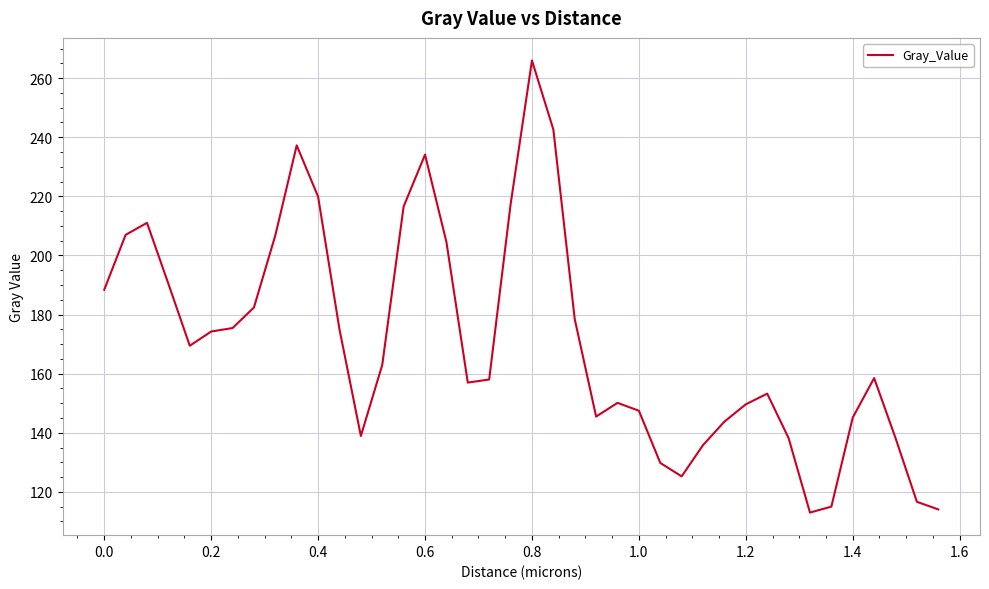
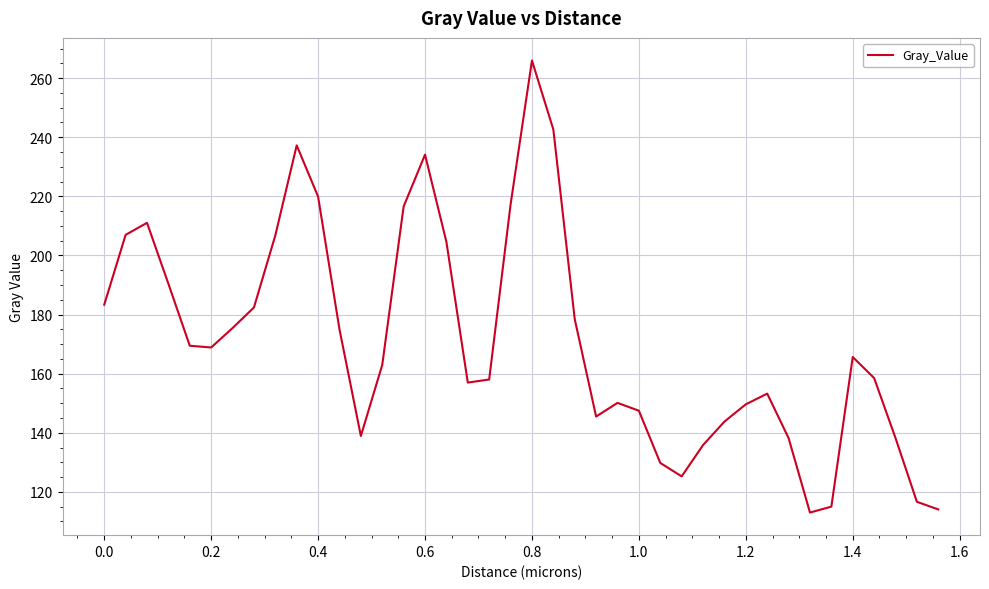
  {
-   "0.0": 188,
-   "0.2": 174,
+   "0.0": 183,
+   "0.2": 169,
    "0.4": 220,
    "0.6": 234,
    "0.8": 266,
    "1.0": 147,
    "1.2": 150,
-   "1.4": 145
+   "1.4": 166
  }
